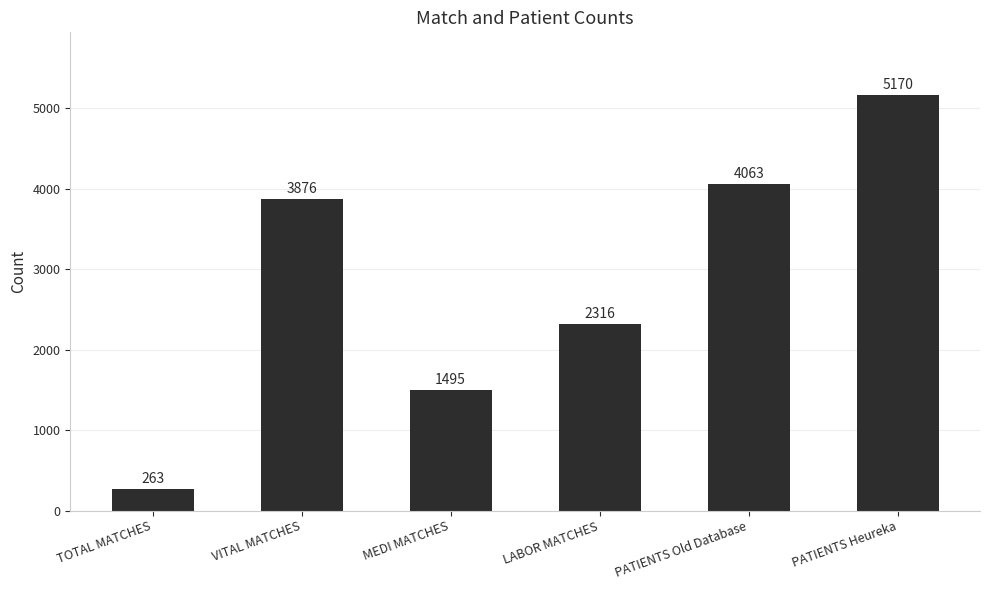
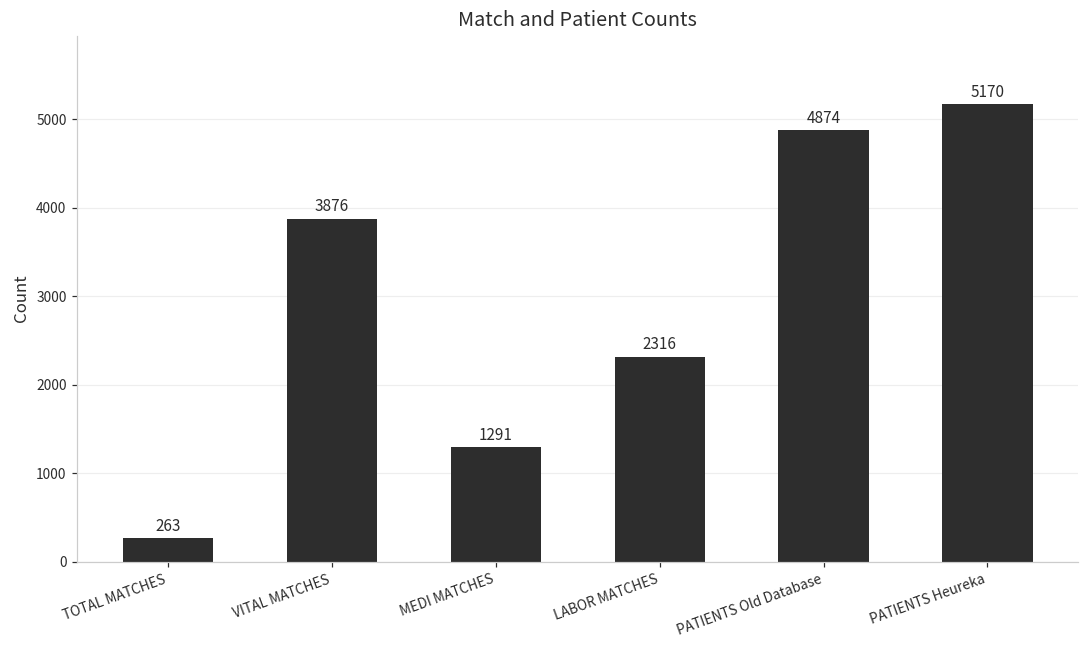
  {
    "TOTAL MATCHES": 263,
    "VITAL MATCHES": 3876,
-   "MEDI MATCHES": 1495,
+   "MEDI MATCHES": 1291,
    "LABOR MATCHES": 2316,
-   "PATIENTS Old Database": 4063,
+   "PATIENTS Old Database": 4874,
    "PATIENTS Heureka": 5170
  }
